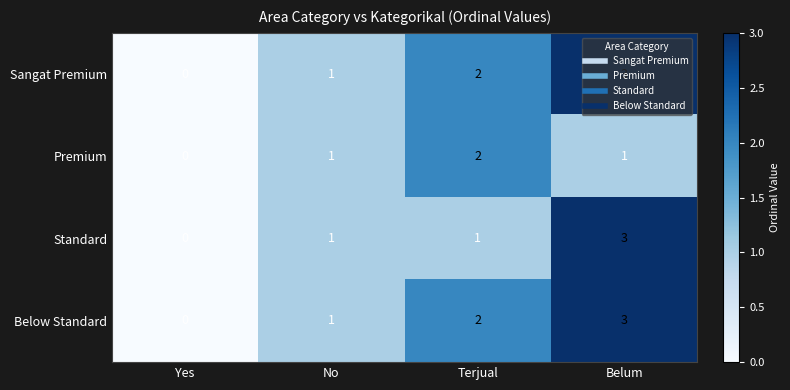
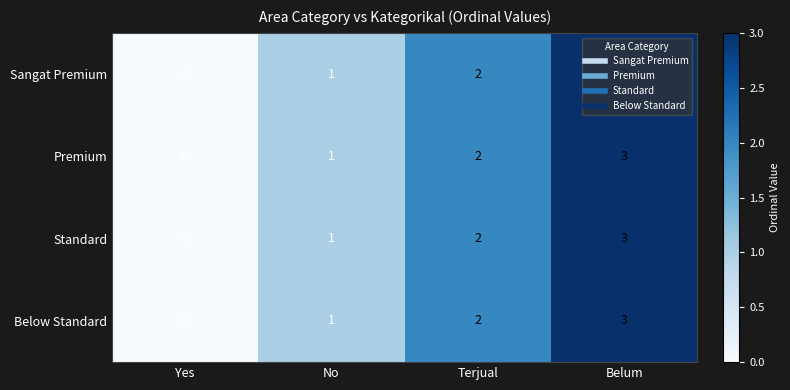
  {
    "Sangat Premium": {
      "No": 1,
      "Terjual": 2
    },
    "Premium": {
      "No": 1,
      "Terjual": 2,
-     "Belum": 1
+     "Belum": 3
    },
    "Standard": {
      "No": 1,
-     "Terjual": 1,
+     "Terjual": 2,
      "Belum": 3
    },
    "Below Standard": {
      "No": 1,
      "Terjual": 2,
      "Belum": 3
    }
  }
